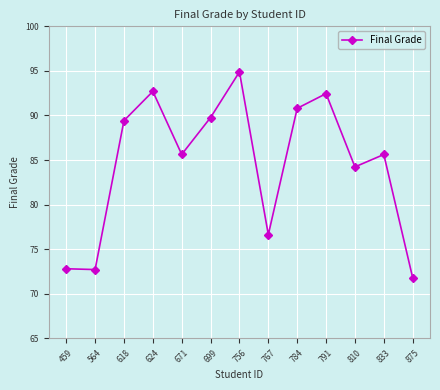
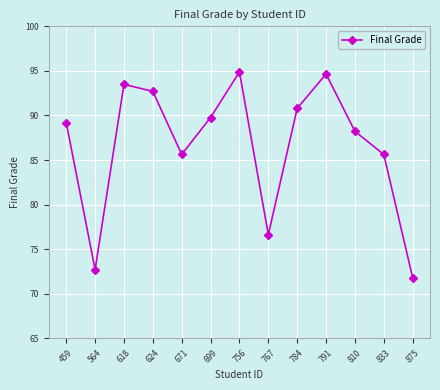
  {
-   "459": 73,
+   "459": 89,
    "564": 73,
-   "618": 89,
+   "618": 93,
    "624": 93,
    "671": 86,
    "699": 90,
    "756": 95,
    "767": 77,
    "784": 91,
-   "791": 92,
-   "810": 84,
+   "791": 95,
+   "810": 88,
    "833": 86,
    "875": 72
  }
